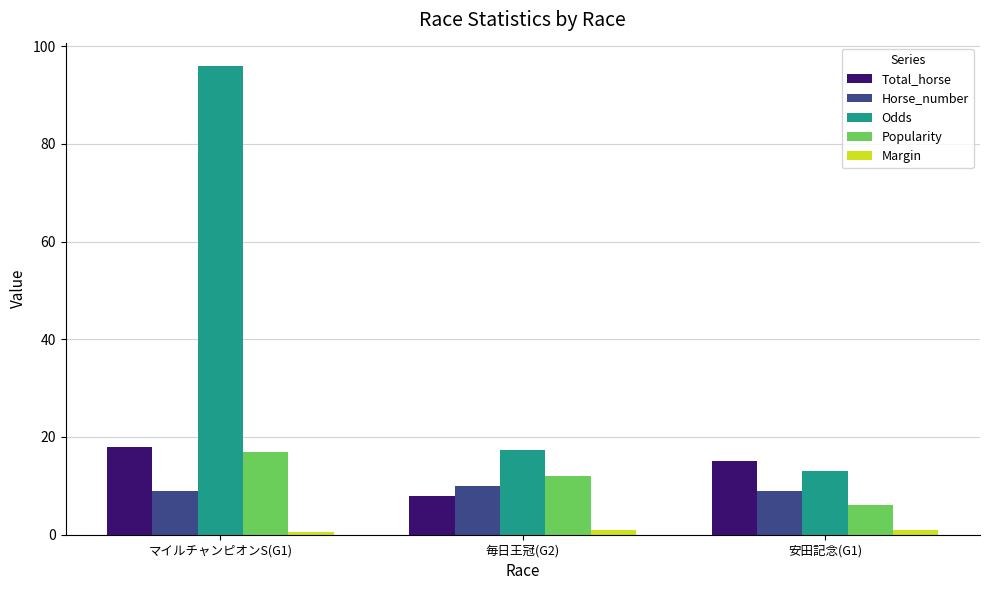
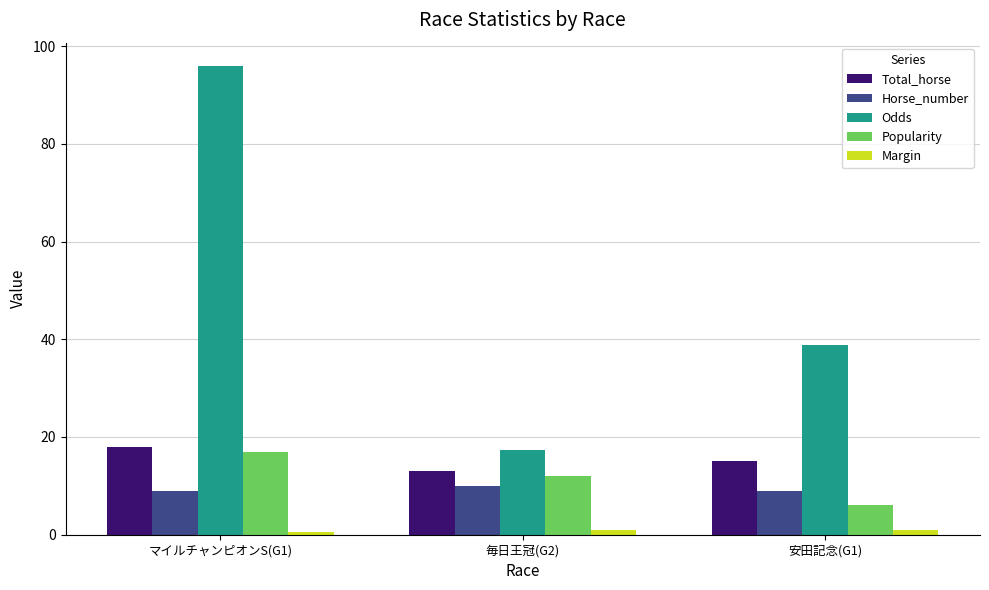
  {
    "Total_horse": {
      "マイルチャンピオンS(G1)": 18,
-     "毎日王冠(G2)": 8,
+     "毎日王冠(G2)": 13,
      "安田記念(G1)": 15
    },
    "Horse_number": {
      "マイルチャンピオンS(G1)": 9,
      "毎日王冠(G2)": 10,
      "安田記念(G1)": 9
    },
    "Odds": {
      "マイルチャンピオンS(G1)": 96,
      "毎日王冠(G2)": 17,
-     "安田記念(G1)": 13
+     "安田記念(G1)": 39
    },
    "Popularity": {
      "マイルチャンピオンS(G1)": 17,
      "毎日王冠(G2)": 12,
      "安田記念(G1)": 6
    },
    "Margin": {
      "毎日王冠(G2)": 1,
      "安田記念(G1)": 1
    }
  }
